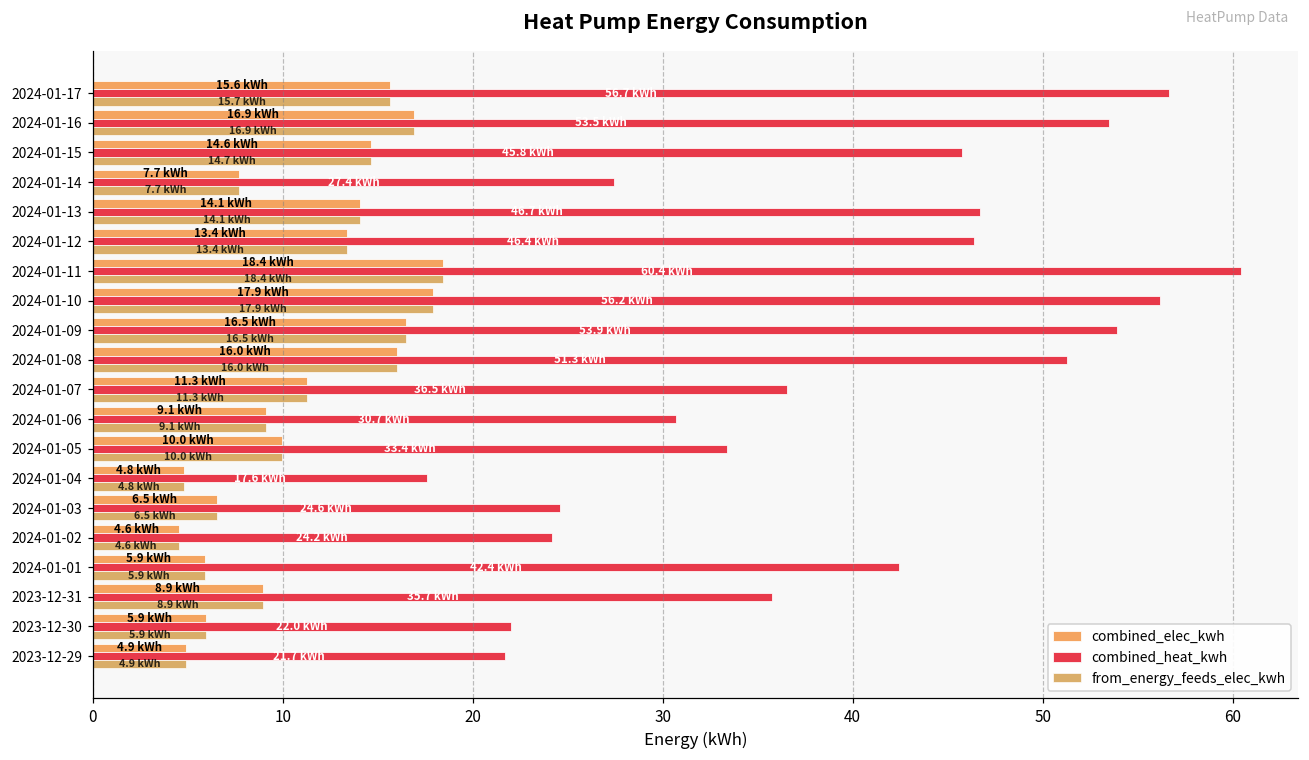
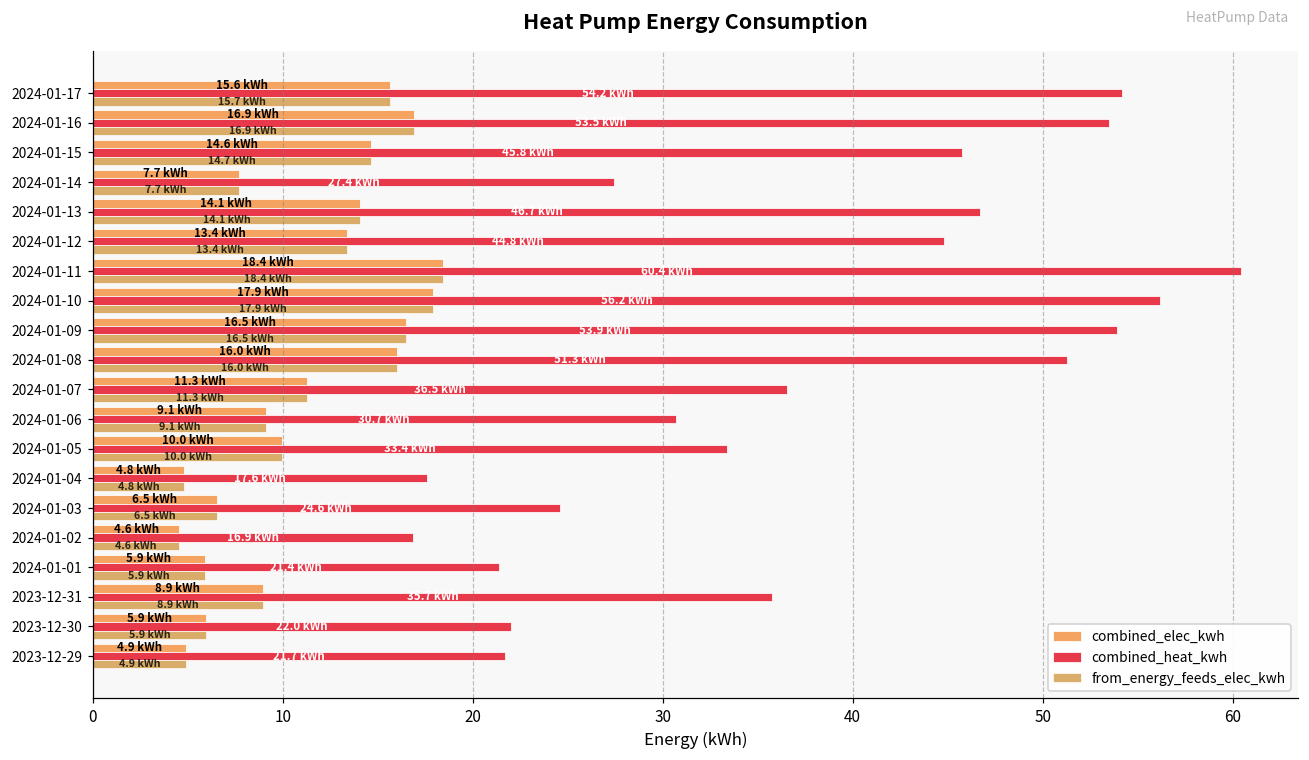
  {
    "combined_heat_kwh": {
-     "2024-01-17": 56.7,
+     "2024-01-17": 54.2,
      "2024-01-16": 53.5,
-     "2024-01-12": 46.4,
+     "2024-01-12": 44.8,
      "2024-01-08": 51.3,
      "2024-01-07": 36.5,
      "2024-01-06": 30.7,
      "2024-01-05": 33.4,
      "2024-01-04": 17.6,
      "2024-01-03": 24.6,
-     "2024-01-02": 24.2,
-     "2024-01-01": 42.4
+     "2024-01-02": 16.9,
+     "2024-01-01": 21.4
    }
  }
